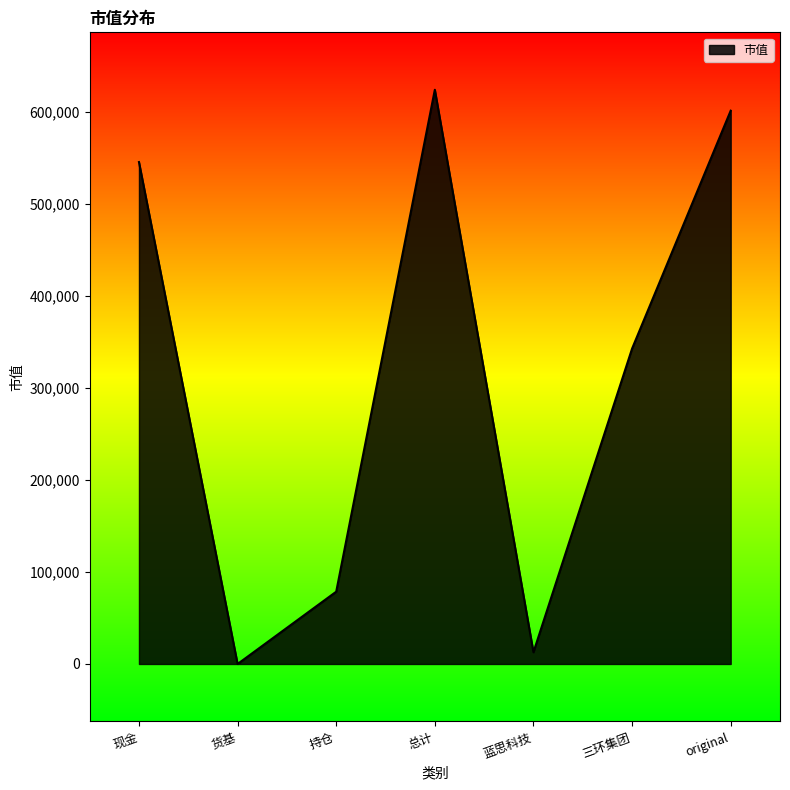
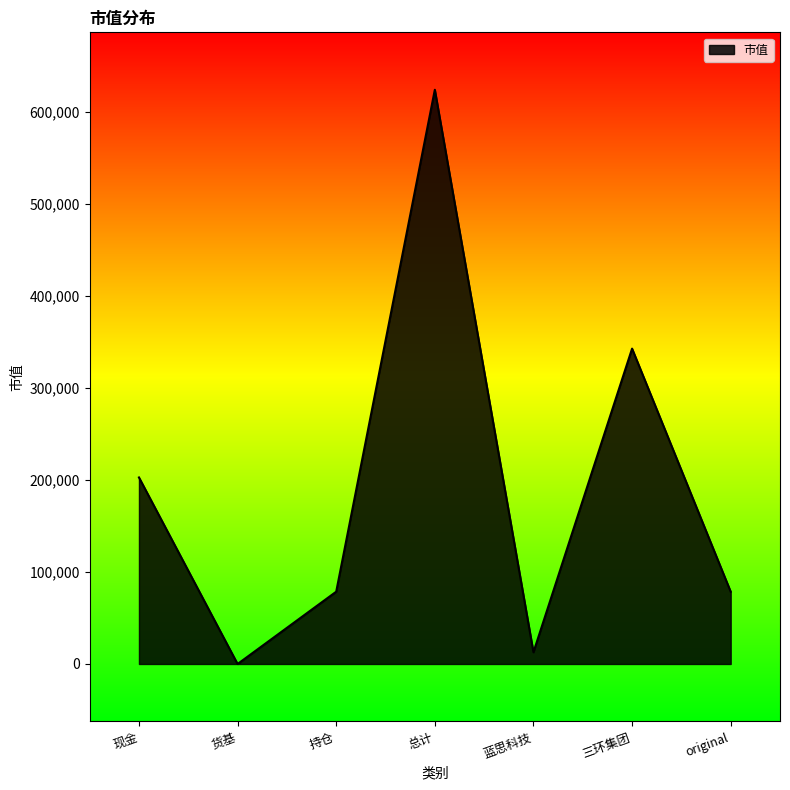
  {
-   "现金": "550,000",
+   "现金": "200,000",
    "货基": "0",
    "持仓": "80,000",
    "总计": "620,000",
    "蓝思科技": "10,000",
    "三环集团": "340,000",
-   "original": "600,000"
+   "original": "80,000"
  }
